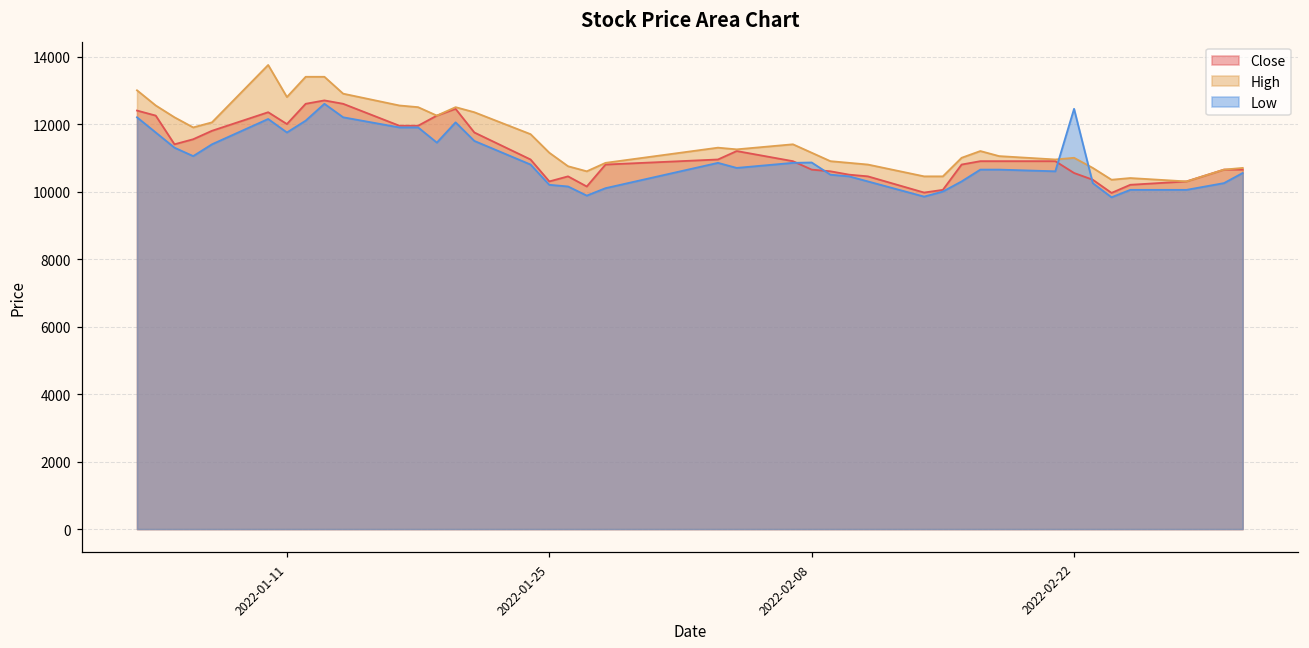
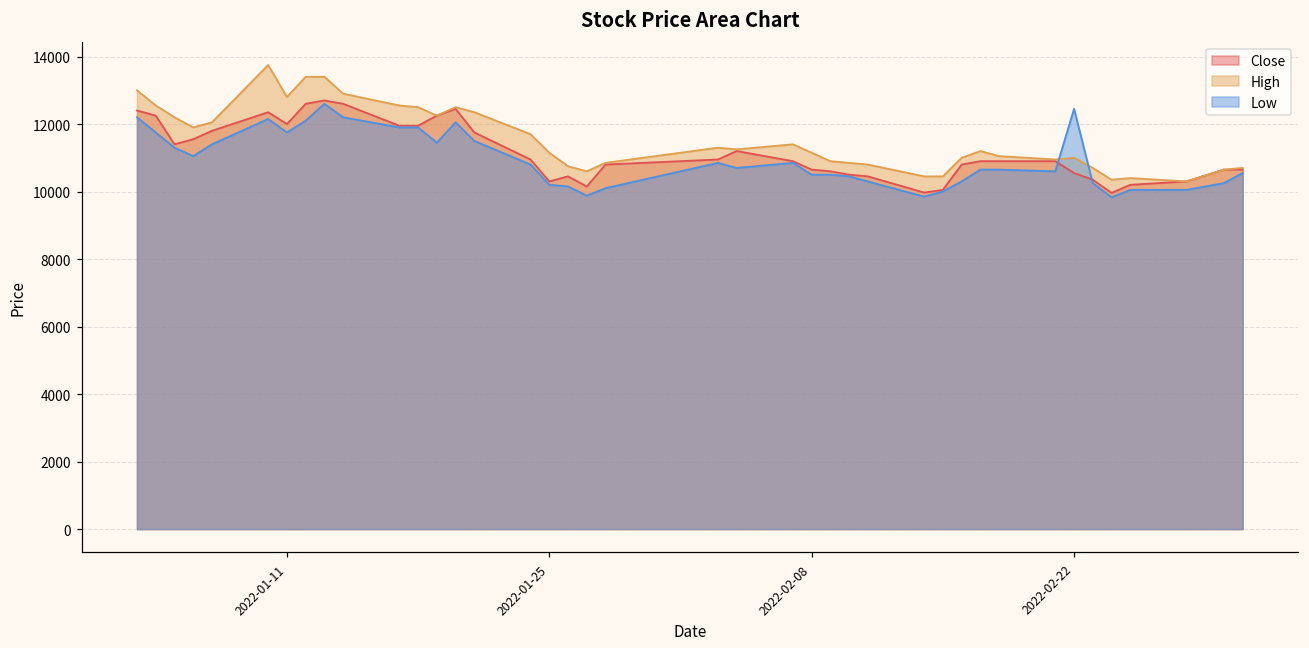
  {
    "Low": {
      "2022-01-11": 11800,
      "2022-01-25": 10200,
-     "2022-02-08": 10900,
+     "2022-02-08": 10500,
      "2022-02-22": 12500
    }
  }
